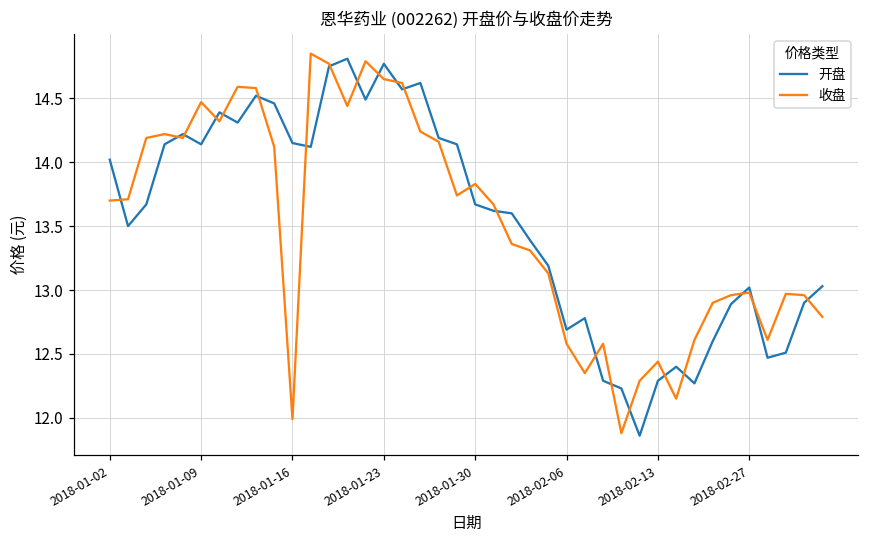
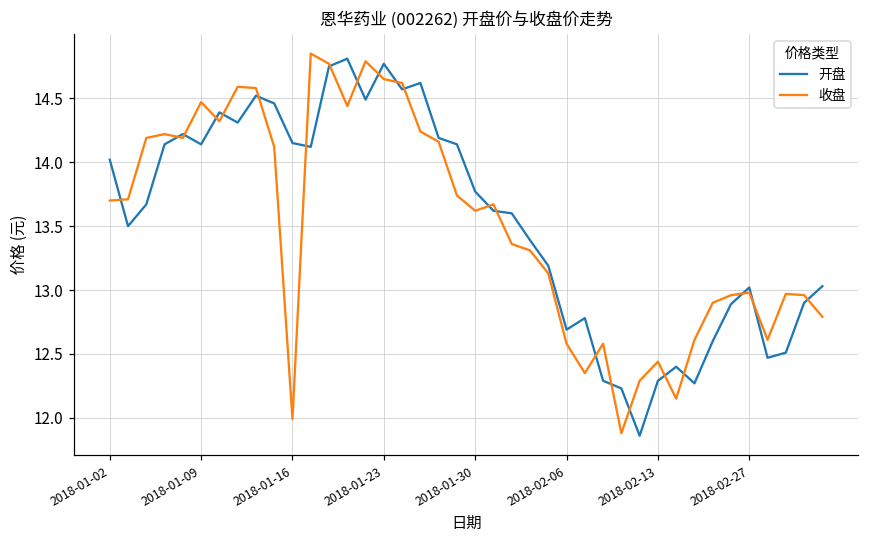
  {
    "开盘": {
      "2018-01-02": 14.02,
      "2018-01-09": 14.14,
      "2018-01-16": 14.15,
      "2018-01-23": 14.77,
-     "2018-01-30": 13.67,
+     "2018-01-30": 13.77,
      "2018-02-06": 12.69,
      "2018-02-13": 12.29,
      "2018-02-27": 13.02
    },
    "收盘": {
      "2018-01-02": 13.70,
      "2018-01-09": 14.47,
      "2018-01-16": 11.99,
      "2018-01-23": 14.65,
-     "2018-01-30": 13.83,
+     "2018-01-30": 13.62,
      "2018-02-06": 12.58,
      "2018-02-13": 12.44,
      "2018-02-27": 12.98
    }
  }
